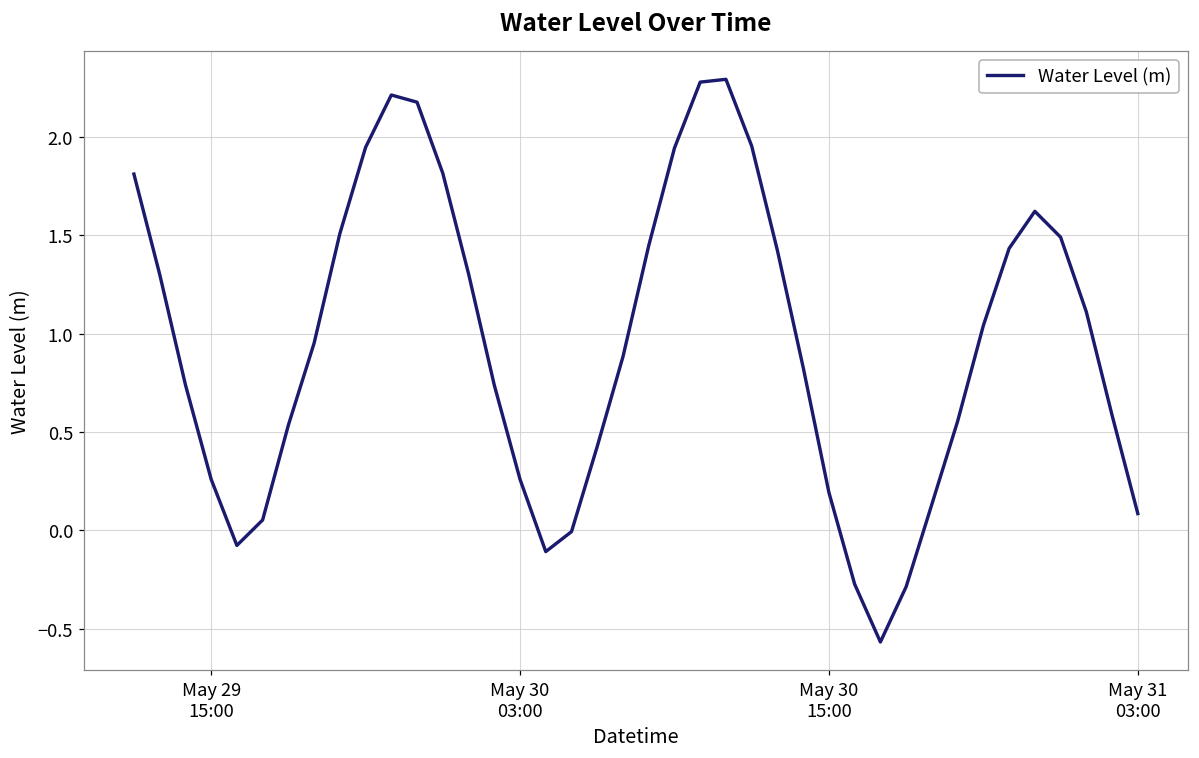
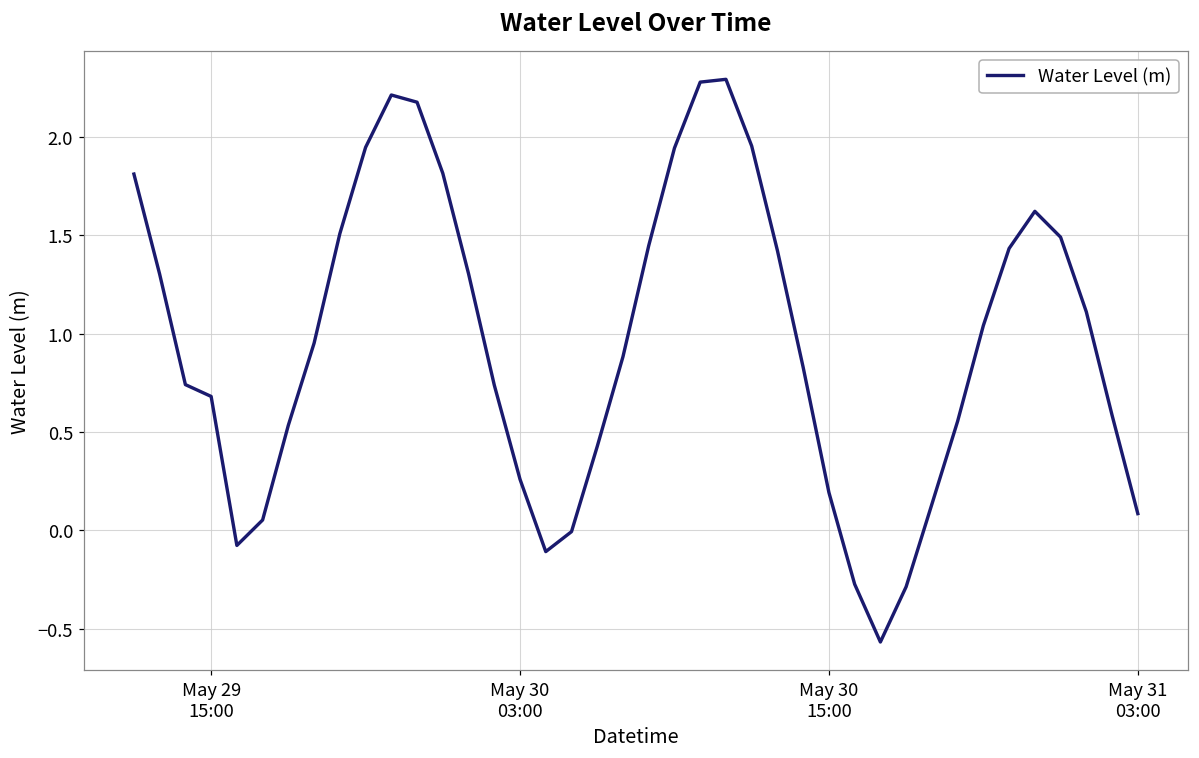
  {
-   "May 29 15:00": 0.26,
+   "May 29 15:00": 0.68,
    "May 30 03:00": 0.26,
    "May 30 15:00": 0.19,
    "May 31 03:00": 0.08
  }
